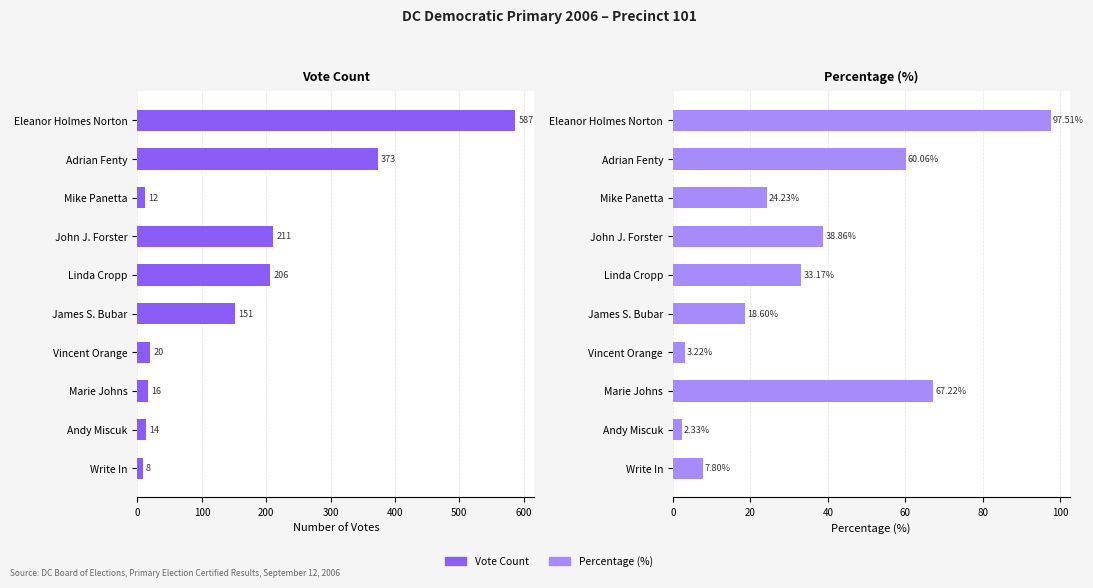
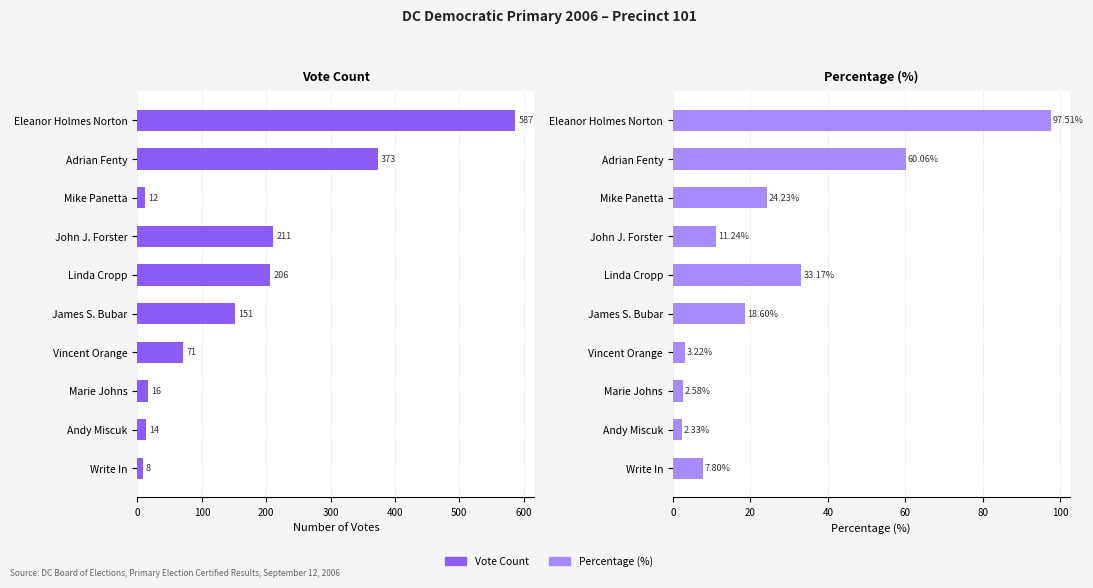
  {
    "Vote Count": {
      "Eleanor Holmes Norton": "587",
      "Adrian Fenty": "373",
      "Mike Panetta": "12",
      "John J. Forster": "211",
      "Linda Cropp": "206",
      "James S. Bubar": "151",
-     "Vincent Orange": "20",
+     "Vincent Orange": "71",
      "Marie Johns": "16",
      "Andy Miscuk": "14",
      "Write In": "8"
    },
    "Percentage (%)": {
      "Eleanor Holmes Norton": "97.51%",
      "Adrian Fenty": "60.06%",
      "Mike Panetta": "24.23%",
-     "John J. Forster": "38.86%",
+     "John J. Forster": "11.24%",
      "Linda Cropp": "33.17%",
      "James S. Bubar": "18.60%",
      "Vincent Orange": "3.22%",
-     "Marie Johns": "67.22%",
+     "Marie Johns": "2.58%",
      "Andy Miscuk": "2.33%",
      "Write In": "7.80%"
    }
  }
